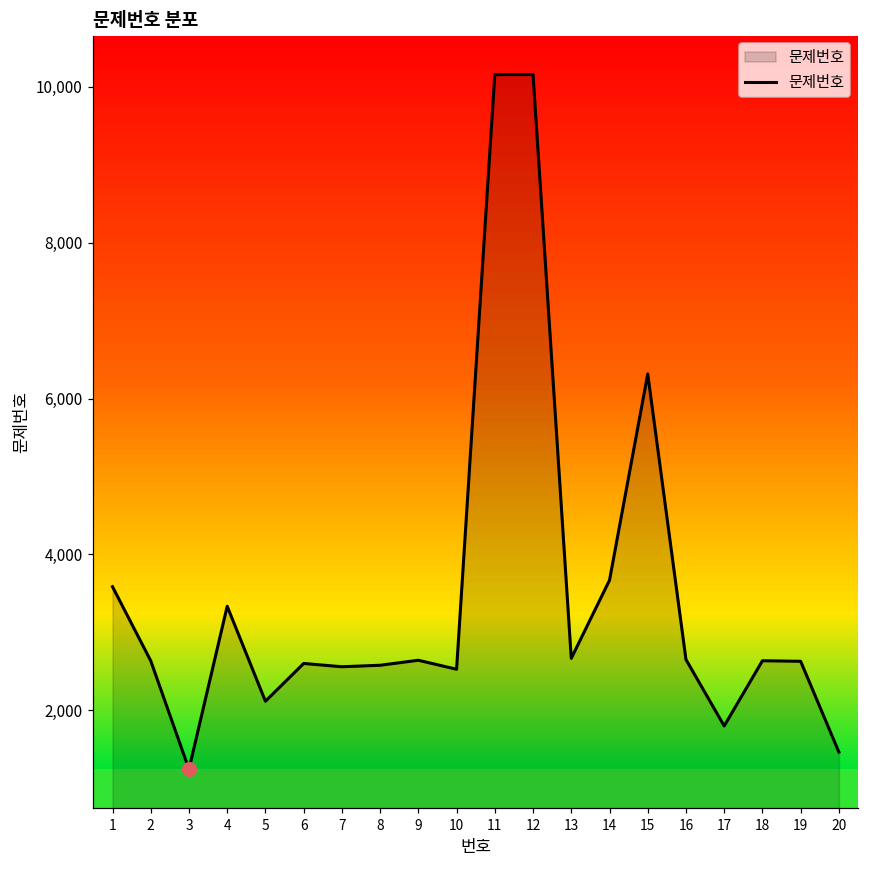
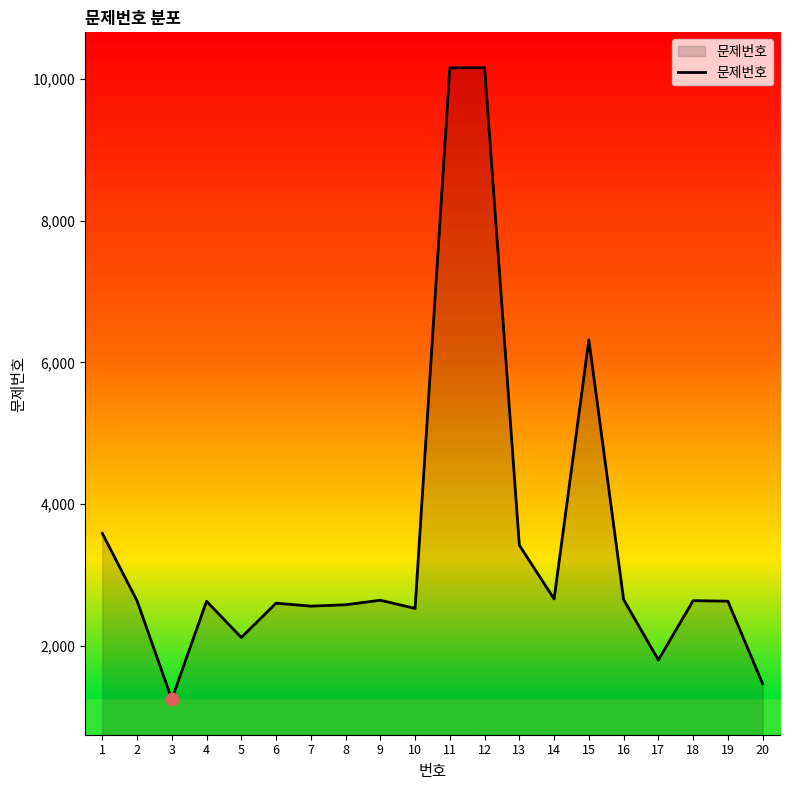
  {
    "문제번호": {
      "1": "3,600",
      "2": "2,600",
-     "4": "3,300",
+     "4": "2,600",
      "5": "2,100",
      "6": "2,600",
      "7": "2,600",
      "8": "2,600",
      "9": "2,600",
      "10": "2,500",
      "11": "10,200",
      "12": "10,200",
-     "13": "2,700",
-     "14": "3,700",
+     "13": "3,400",
+     "14": "2,700",
      "15": "6,300",
      "16": "2,700",
      "17": "1,800",
      "18": "2,600",
      "19": "2,600",
      "20": "1,500"
    }
  }
